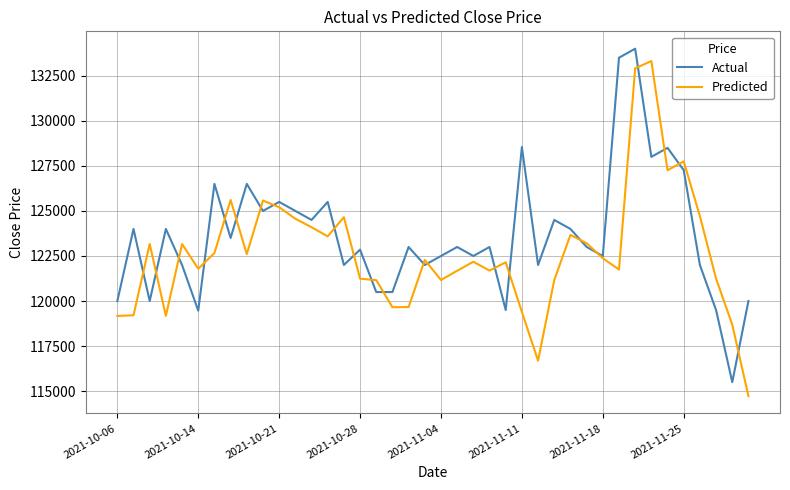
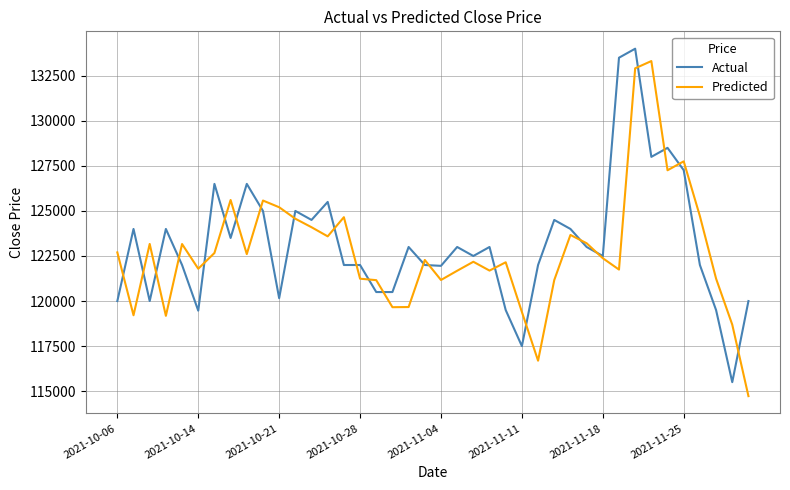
  {
    "Actual": {
      "2021-10-06": 120000,
      "2021-10-14": 119500,
-     "2021-10-21": 125500,
-     "2021-10-28": 122900,
-     "2021-11-04": 122500,
-     "2021-11-11": 128500,
+     "2021-10-21": 120200,
+     "2021-10-28": 122000,
+     "2021-11-04": 122000,
+     "2021-11-11": 117500,
      "2021-11-25": 127300
    },
    "Predicted": {
-     "2021-10-06": 119200,
+     "2021-10-06": 122700,
      "2021-10-14": 121800,
      "2021-10-21": 125200,
      "2021-10-28": 121200,
      "2021-11-04": 121200,
      "2021-11-11": 119400,
      "2021-11-25": 127800
    }
  }
